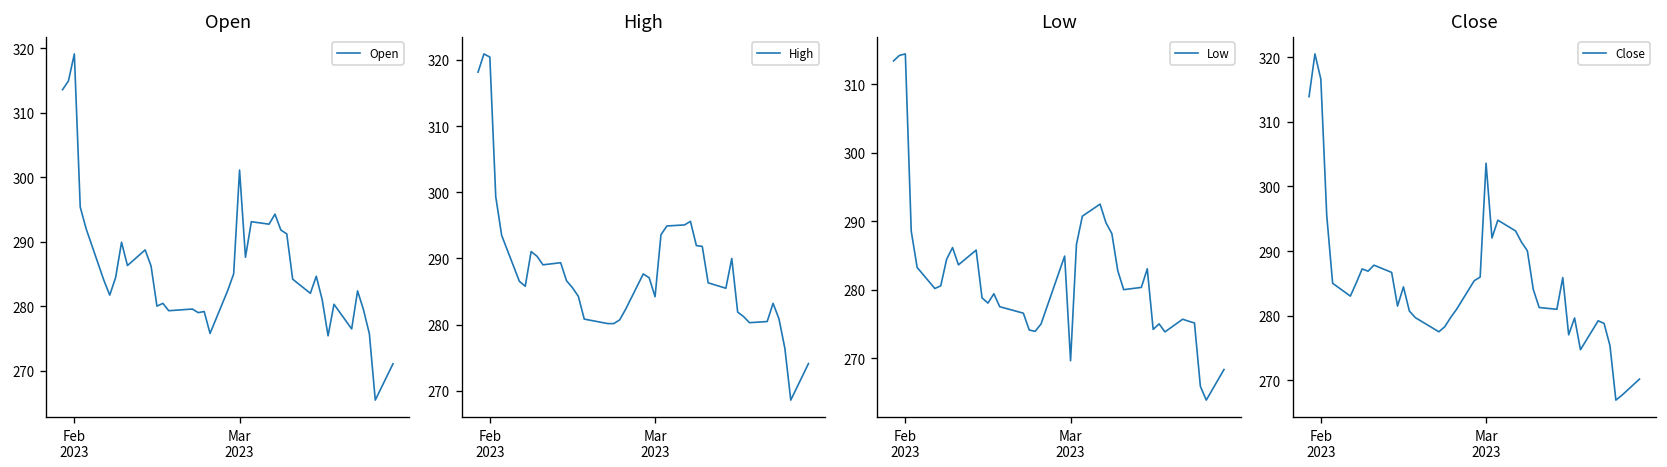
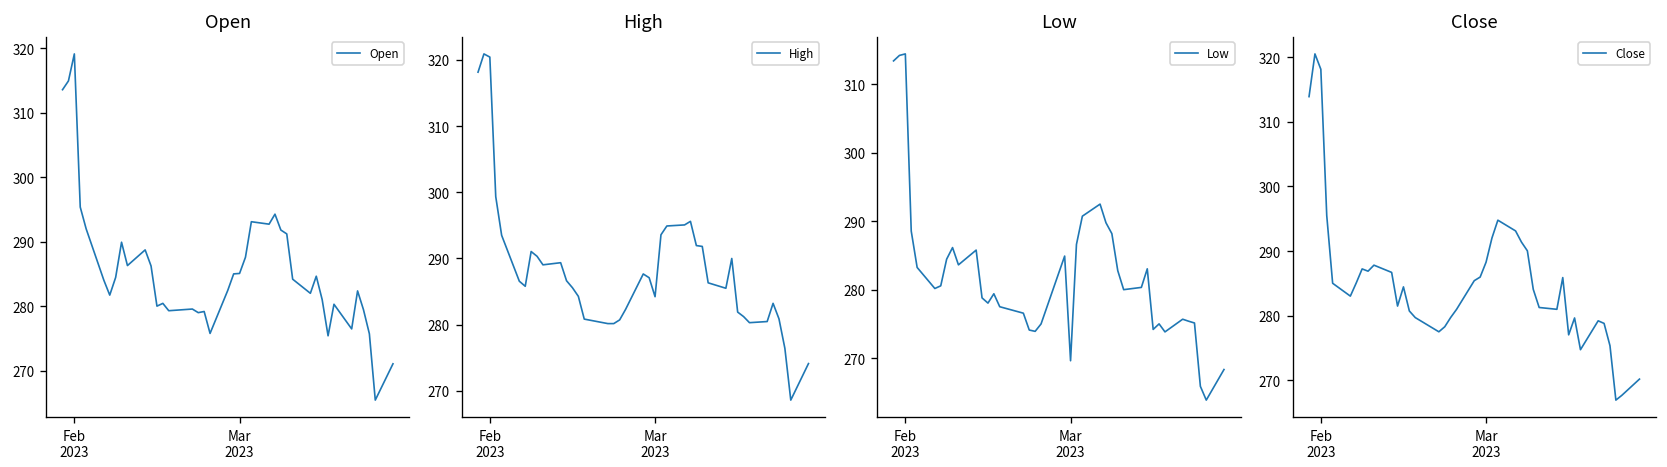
  {
    "Open": {
      "Feb 2023": 319,
-     "Mar 2023": 301
+     "Mar 2023": 285
    },
    "High": {
      "Feb 2023": 320,
      "Mar 2023": 284
    },
    "Low": {
      "Feb 2023": 314,
      "Mar 2023": 270
    },
    "Close": {
-     "Feb 2023": 317,
-     "Mar 2023": 304
+     "Feb 2023": 318,
+     "Mar 2023": 288
    }
  }
